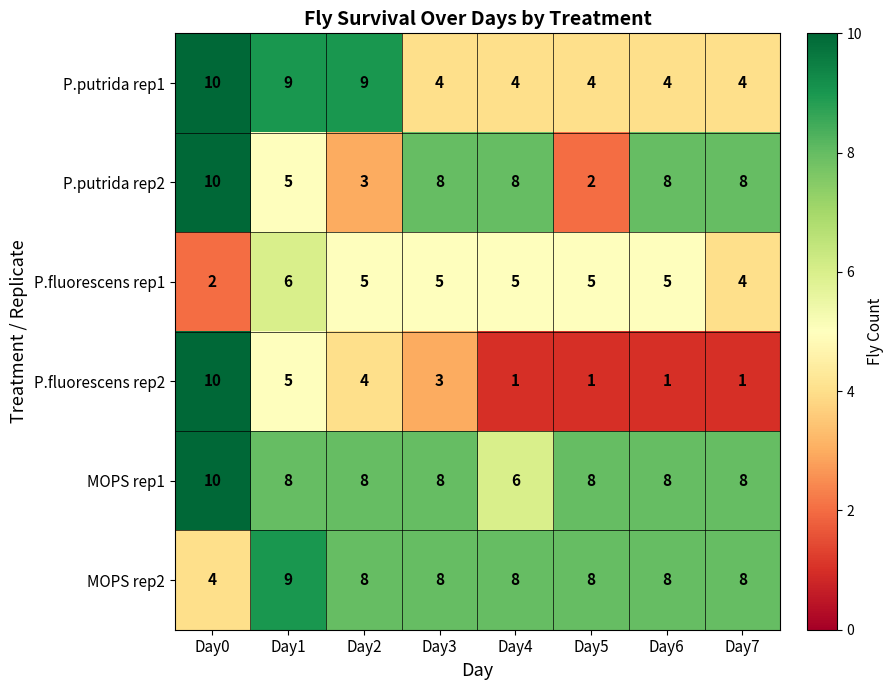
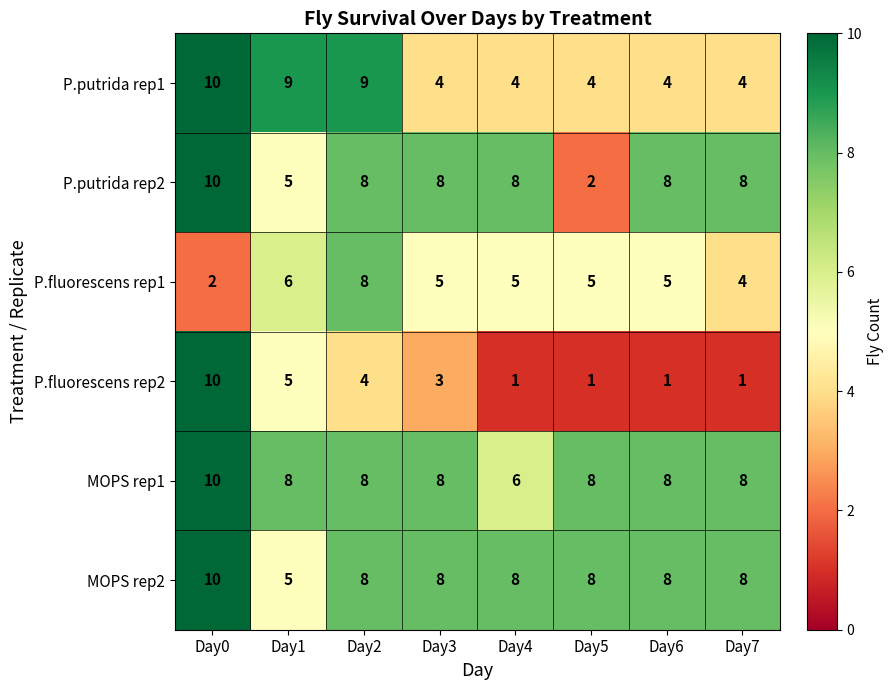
  {
    "P.putrida rep1": {
      "Day0": 10,
      "Day1": 9,
      "Day2": 9,
      "Day3": 4,
      "Day4": 4,
      "Day5": 4,
      "Day6": 4,
      "Day7": 4
    },
    "P.putrida rep2": {
      "Day0": 10,
      "Day1": 5,
-     "Day2": 3,
+     "Day2": 8,
      "Day3": 8,
      "Day4": 8,
      "Day5": 2,
      "Day6": 8,
      "Day7": 8
    },
    "P.fluorescens rep1": {
      "Day0": 2,
      "Day1": 6,
-     "Day2": 5,
+     "Day2": 8,
      "Day3": 5,
      "Day4": 5,
      "Day5": 5,
      "Day6": 5,
      "Day7": 4
    },
    "P.fluorescens rep2": {
      "Day0": 10,
      "Day1": 5,
      "Day2": 4,
      "Day3": 3,
      "Day4": 1,
      "Day5": 1,
      "Day6": 1,
      "Day7": 1
    },
    "MOPS rep1": {
      "Day0": 10,
      "Day1": 8,
      "Day2": 8,
      "Day3": 8,
      "Day4": 6,
      "Day5": 8,
      "Day6": 8,
      "Day7": 8
    },
    "MOPS rep2": {
-     "Day0": 4,
-     "Day1": 9,
+     "Day0": 10,
+     "Day1": 5,
      "Day2": 8,
      "Day3": 8,
      "Day4": 8,
      "Day5": 8,
      "Day6": 8,
      "Day7": 8
    }
  }
